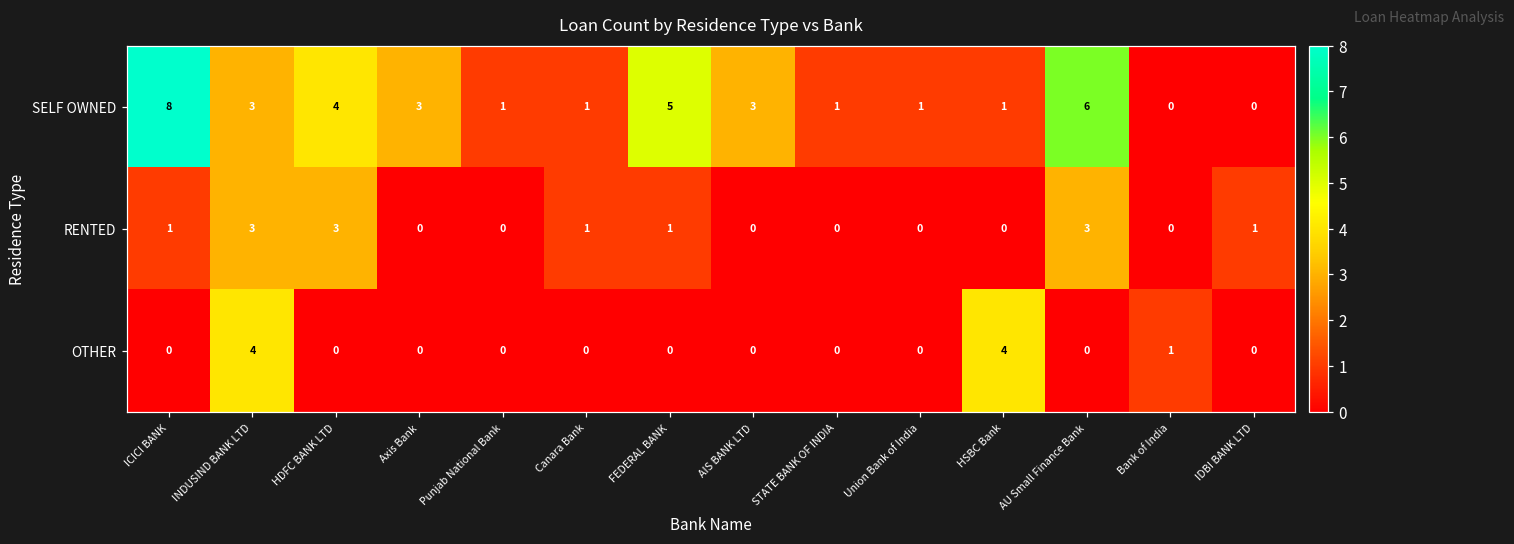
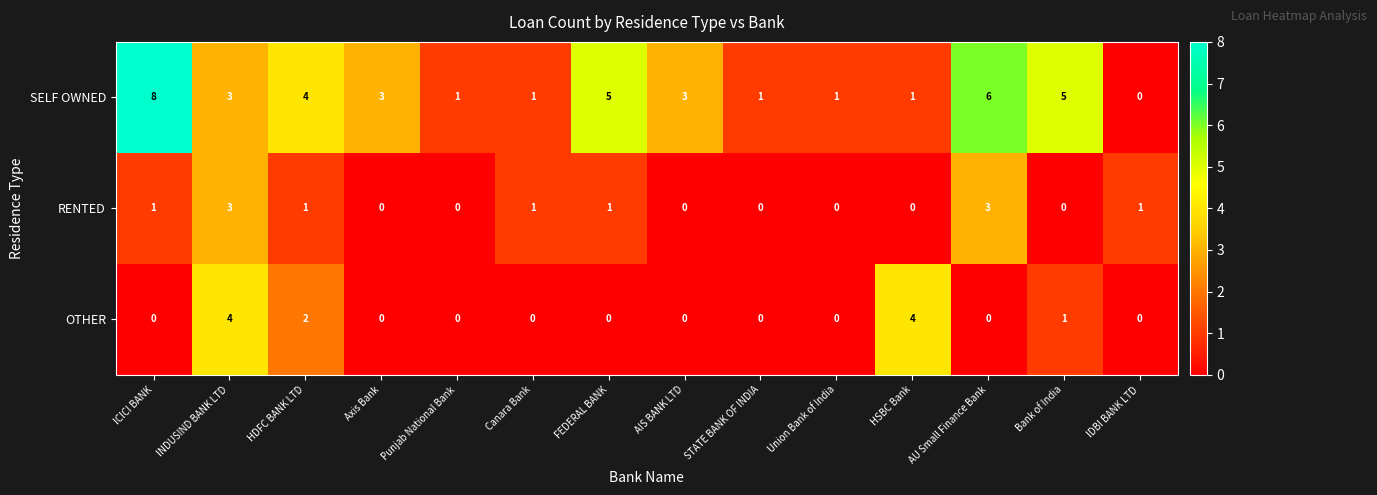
  {
    "SELF OWNED": {
      "ICICI BANK": 8,
      "INDUSIND BANK LTD": 3,
      "HDFC BANK LTD": 4,
      "Axis Bank": 3,
      "Punjab National Bank": 1,
      "Canara Bank": 1,
      "FEDERAL BANK": 5,
      "AIS BANK LTD": 3,
      "STATE BANK OF INDIA": 1,
      "Union Bank of India": 1,
      "HSBC Bank": 1,
      "AU Small Finance Bank": 6,
-     "Bank of India": 0,
+     "Bank of India": 5,
      "IDBI BANK LTD": 0
    },
    "RENTED": {
      "ICICI BANK": 1,
      "INDUSIND BANK LTD": 3,
-     "HDFC BANK LTD": 3,
+     "HDFC BANK LTD": 1,
      "Axis Bank": 0,
      "Punjab National Bank": 0,
      "Canara Bank": 1,
      "FEDERAL BANK": 1,
      "AIS BANK LTD": 0,
      "STATE BANK OF INDIA": 0,
      "Union Bank of India": 0,
      "HSBC Bank": 0,
      "AU Small Finance Bank": 3,
      "Bank of India": 0,
      "IDBI BANK LTD": 1
    },
    "OTHER": {
      "ICICI BANK": 0,
      "INDUSIND BANK LTD": 4,
-     "HDFC BANK LTD": 0,
+     "HDFC BANK LTD": 2,
      "Axis Bank": 0,
      "Punjab National Bank": 0,
      "Canara Bank": 0,
      "FEDERAL BANK": 0,
      "AIS BANK LTD": 0,
      "STATE BANK OF INDIA": 0,
      "Union Bank of India": 0,
      "HSBC Bank": 4,
      "AU Small Finance Bank": 0,
      "Bank of India": 1,
      "IDBI BANK LTD": 0
    }
  }
